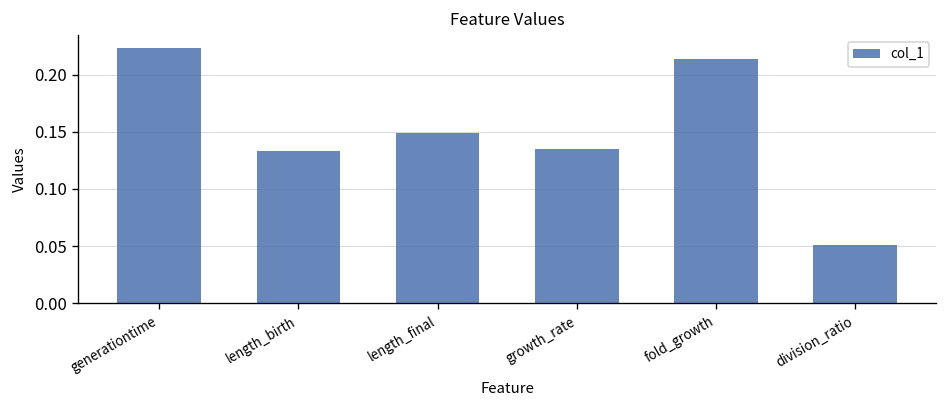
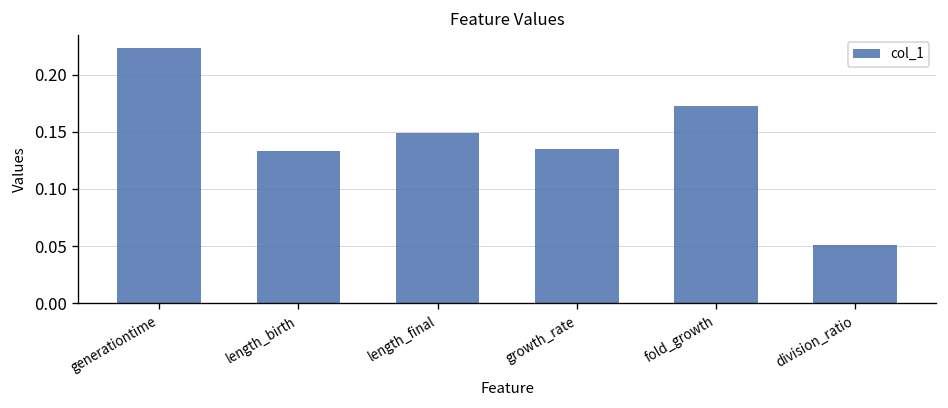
  {
    "generationtime": 0.22,
    "length_birth": 0.13,
    "length_final": 0.15,
    "growth_rate": 0.13,
-   "fold_growth": 0.21,
+   "fold_growth": 0.17,
    "division_ratio": 0.05
  }
